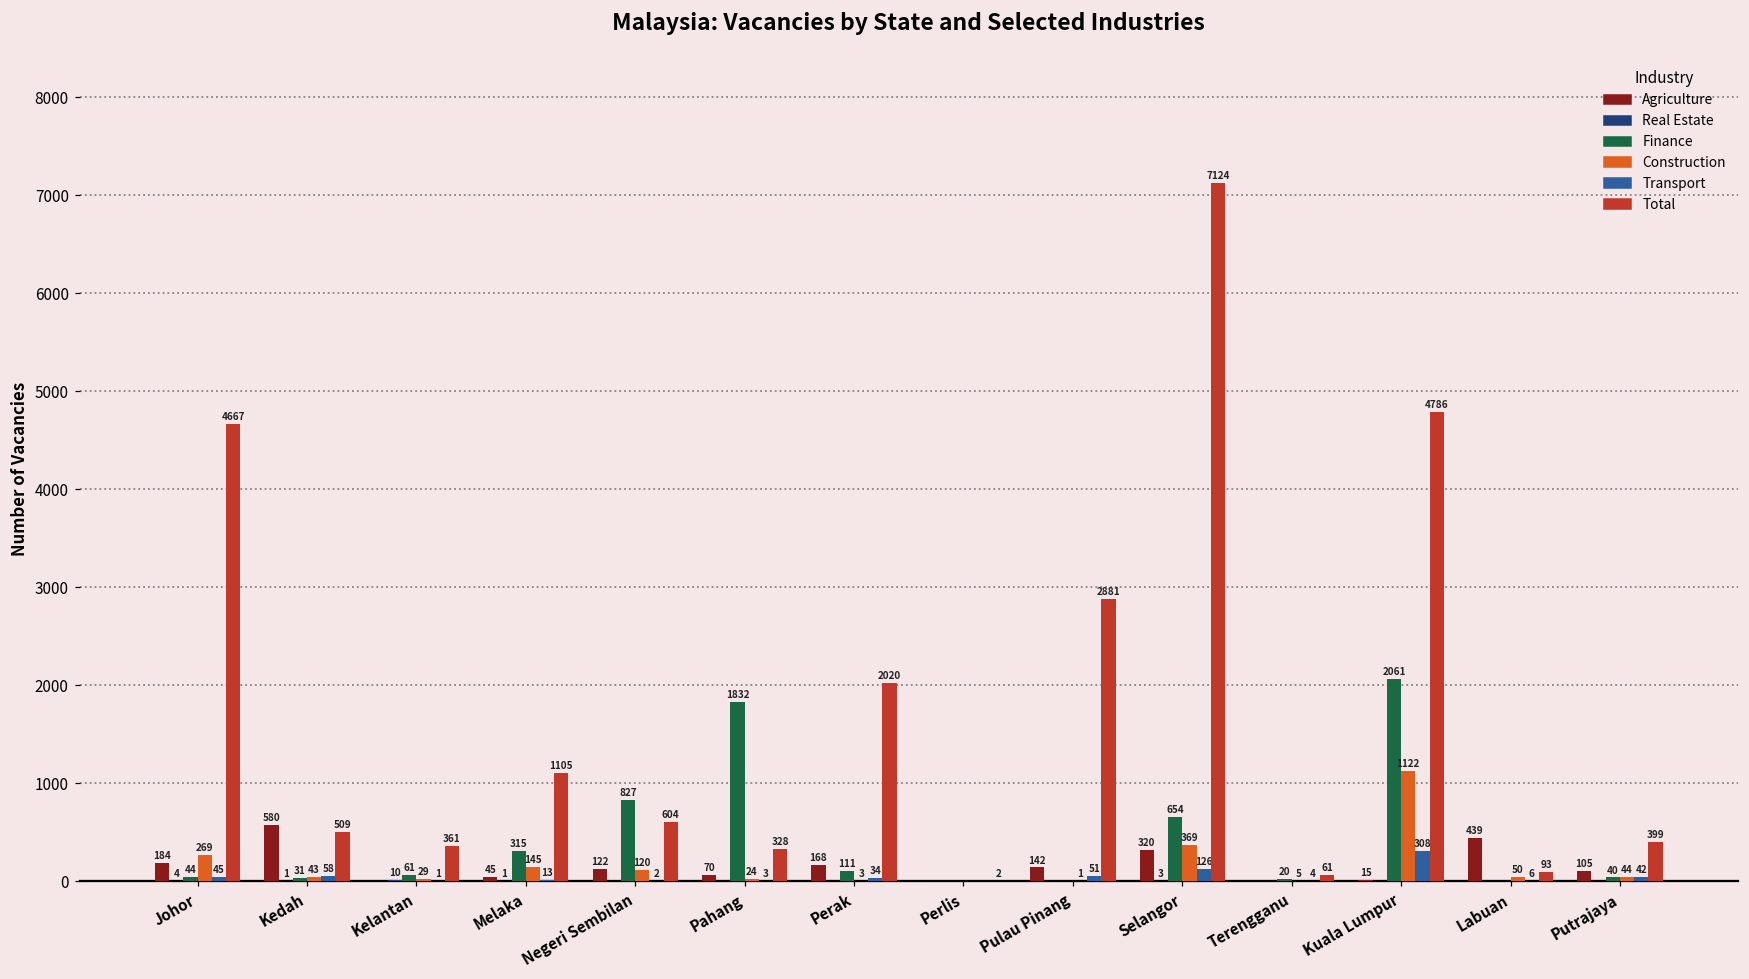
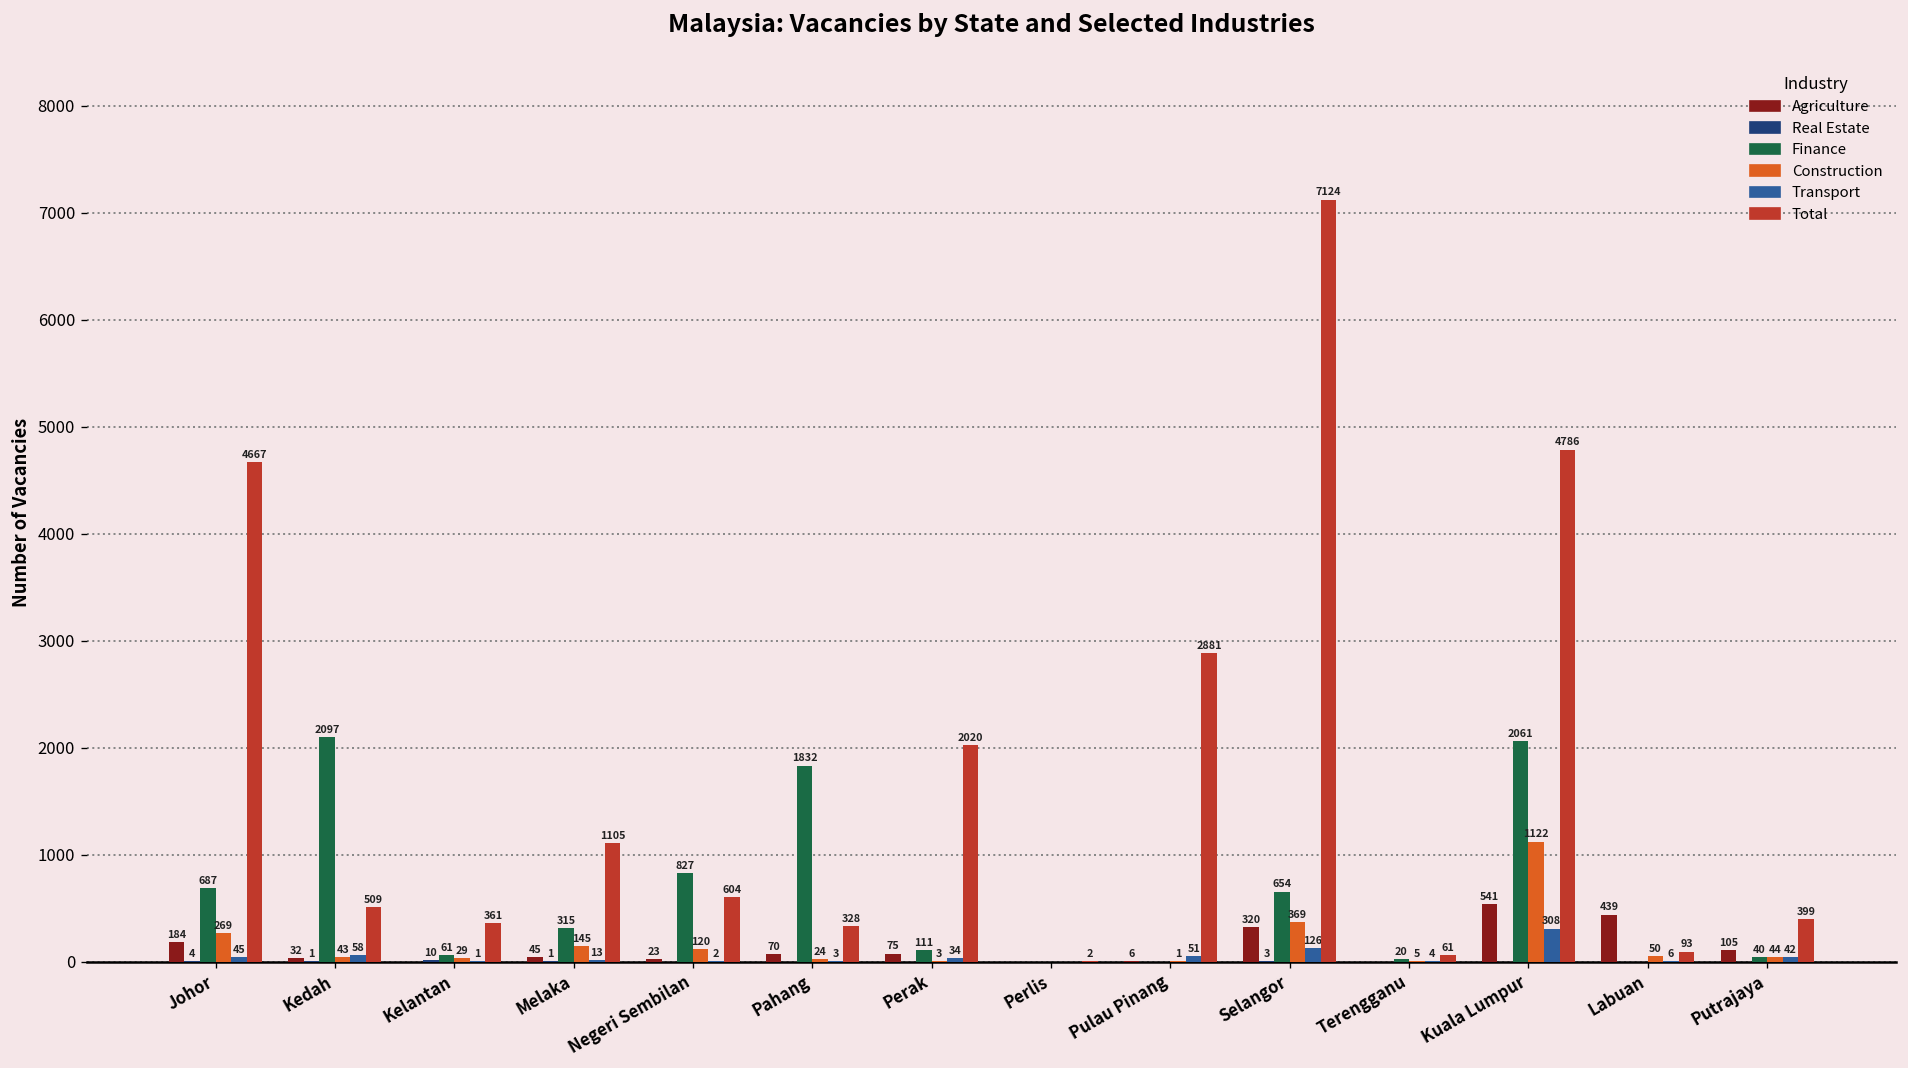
  {
    "Agriculture": {
      "Johor": 184,
-     "Kedah": 580,
+     "Kedah": 32,
      "Melaka": 45,
-     "Negeri Sembilan": 122,
+     "Negeri Sembilan": 23,
      "Pahang": 70,
-     "Perak": 168,
-     "Pulau Pinang": 142,
+     "Perak": 75,
+     "Pulau Pinang": 6,
      "Selangor": 320,
-     "Kuala Lumpur": 15,
+     "Kuala Lumpur": 541,
      "Labuan": 439,
      "Putrajaya": 105
    },
    "Finance": {
-     "Johor": 44,
-     "Kedah": 31,
+     "Johor": 687,
+     "Kedah": 2097,
      "Kelantan": 61,
      "Melaka": 315,
      "Negeri Sembilan": 827,
      "Pahang": 1832,
      "Perak": 111,
      "Selangor": 654,
      "Terengganu": 20,
      "Kuala Lumpur": 2061,
      "Putrajaya": 40
    }
  }
